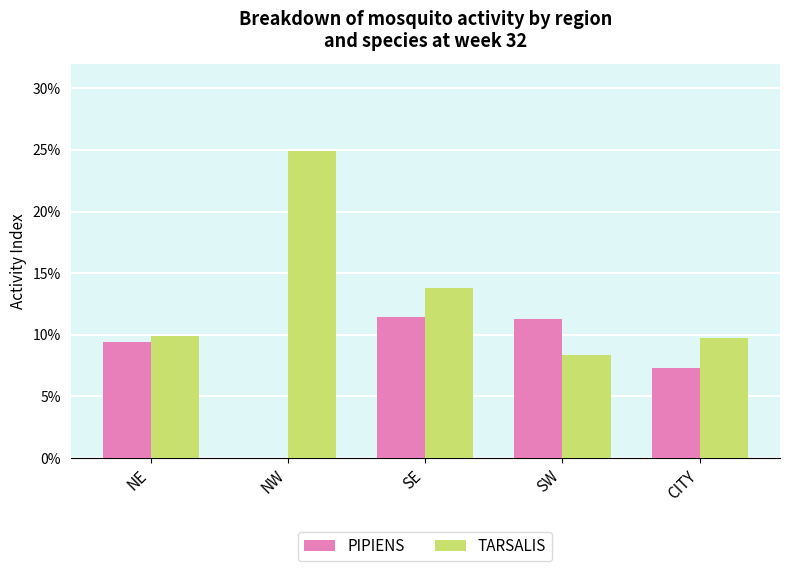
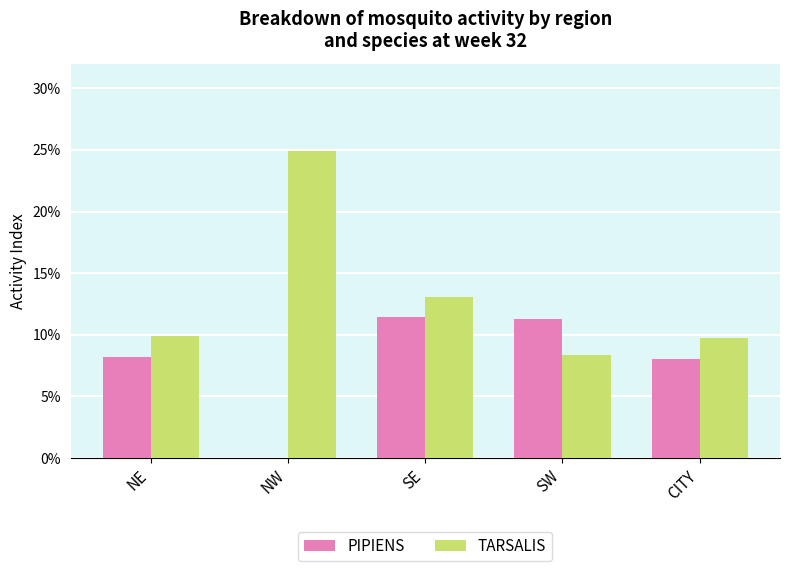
  {
    "PIPIENS": {
-     "NE": "9.4%",
+     "NE": "8.2%",
      "NW": "0.0%",
      "SE": "11.4%",
      "SW": "11.3%",
-     "CITY": "7.3%"
+     "CITY": "8.0%"
    },
    "TARSALIS": {
      "NE": "9.9%",
      "NW": "24.9%",
-     "SE": "13.8%",
+     "SE": "13.1%",
      "SW": "8.4%",
      "CITY": "9.8%"
    }
  }
